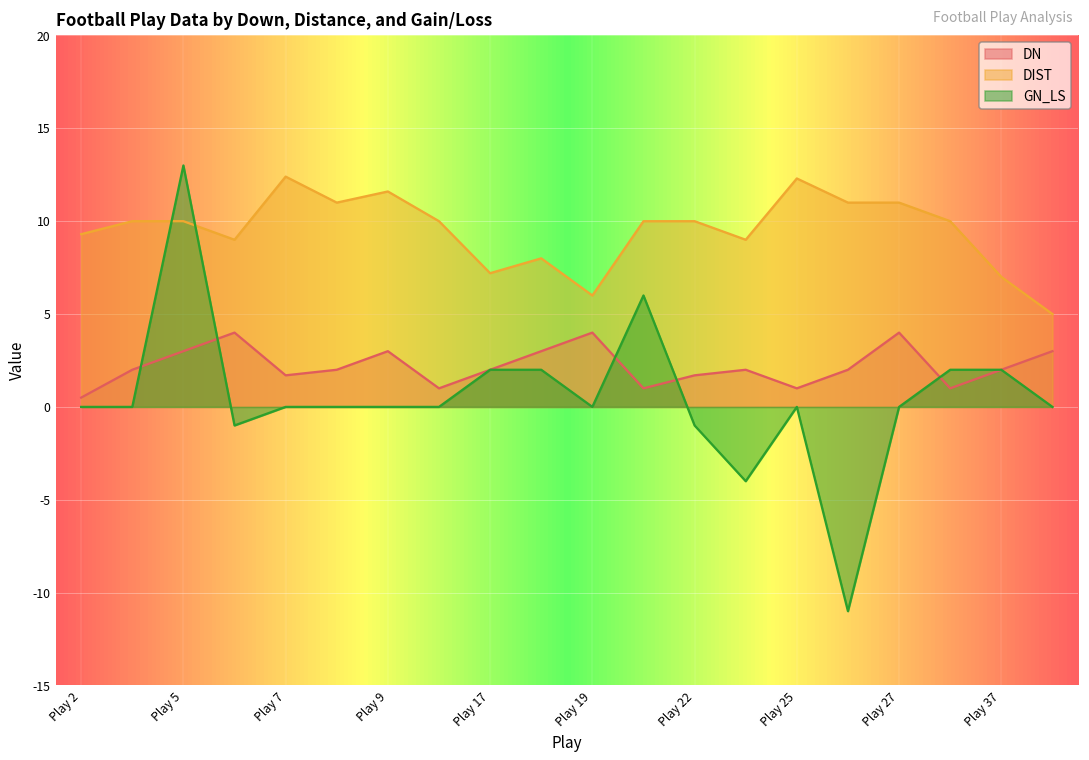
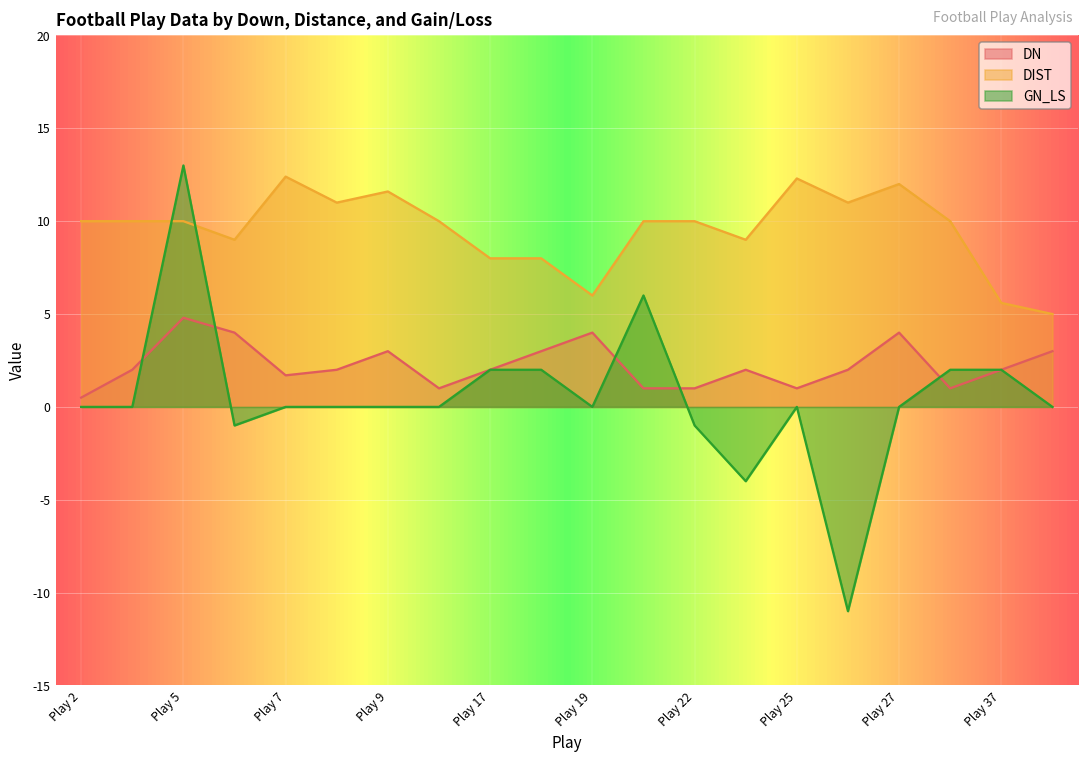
  {
    "DN": {
      "Play 2": 0.5,
-     "Play 5": 3.0,
+     "Play 5": 4.8,
      "Play 7": 1.7,
      "Play 9": 3.0,
      "Play 19": 4.0,
-     "Play 22": 1.7,
+     "Play 22": 1.0,
      "Play 25": 1.0,
      "Play 27": 4.0
    },
    "DIST": {
-     "Play 2": 9.3,
+     "Play 2": 10.0,
      "Play 5": 10.0,
      "Play 7": 12.4,
      "Play 9": 11.6,
-     "Play 17": 7.2,
+     "Play 17": 8.0,
      "Play 19": 6.0,
      "Play 22": 10.0,
      "Play 25": 12.3,
-     "Play 27": 11,
-     "Play 37": 7.0
+     "Play 27": 12,
+     "Play 37": 5.6
    }
  }
